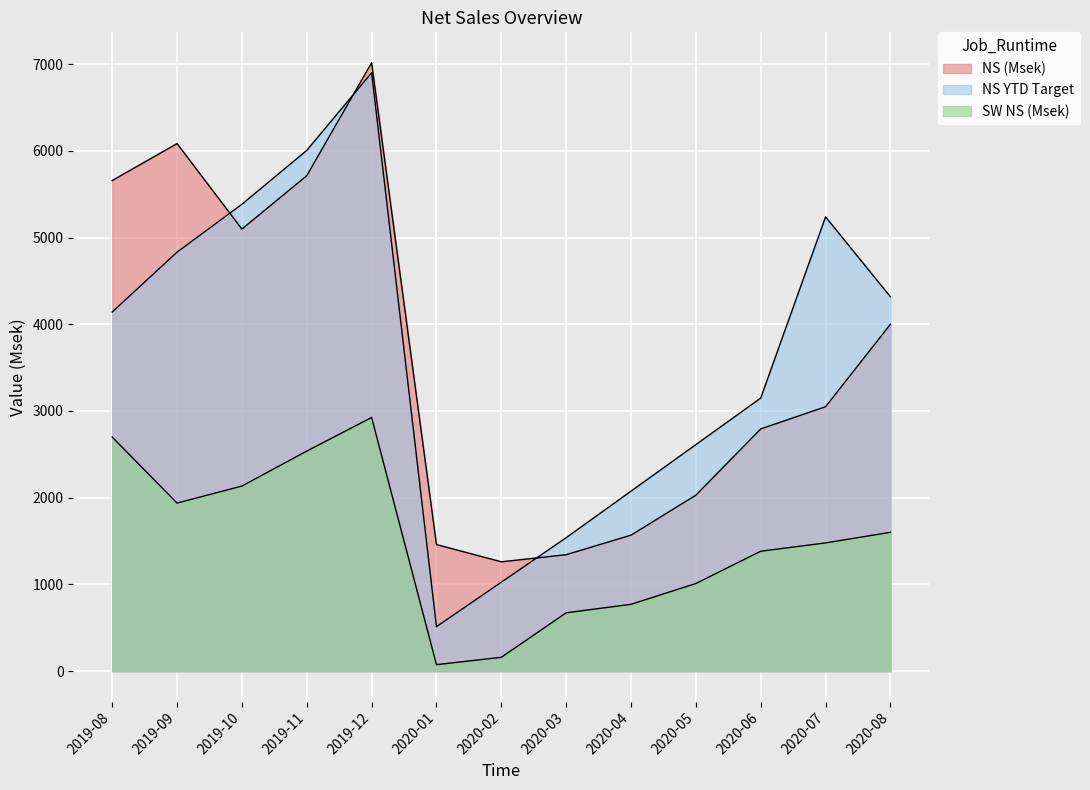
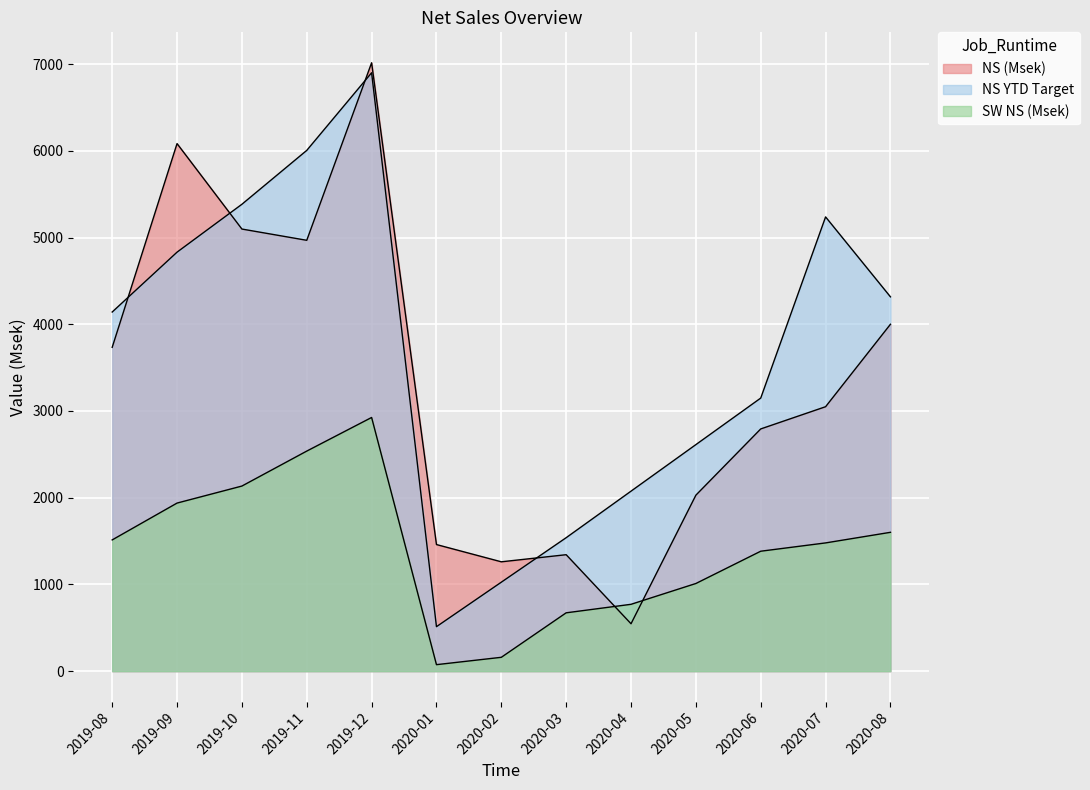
  {
    "NS (Msek)": {
-     "2019-08": 5700,
+     "2019-08": 3700,
      "2019-09": 6100,
      "2019-10": 5100,
-     "2019-11": 5700,
+     "2019-11": 5000,
      "2019-12": 7000,
      "2020-01": 1500,
      "2020-02": 1300,
      "2020-03": 1300,
-     "2020-04": 1600,
+     "2020-04": 500,
      "2020-05": 2000,
      "2020-06": 2800,
      "2020-07": 3000,
      "2020-08": 4000
    },
    "NS YTD Target": {
      "2019-08": 4100,
      "2019-09": 4800,
      "2019-10": 5400,
      "2019-11": 6000,
      "2019-12": 6900,
      "2020-01": 500,
      "2020-02": 1000,
      "2020-03": 1500,
      "2020-04": 2100,
      "2020-05": 2600,
      "2020-06": 3100,
      "2020-07": 5200,
      "2020-08": 4300
    },
    "SW NS (Msek)": {
-     "2019-08": 2700,
+     "2019-08": 1500,
      "2019-09": 1900,
      "2019-10": 2100,
      "2019-11": 2500,
      "2019-12": 2900,
      "2020-01": 100,
      "2020-02": 200,
      "2020-03": 700,
      "2020-04": 800,
      "2020-05": 1000,
      "2020-06": 1400,
      "2020-07": 1500,
      "2020-08": 1600
    }
  }
